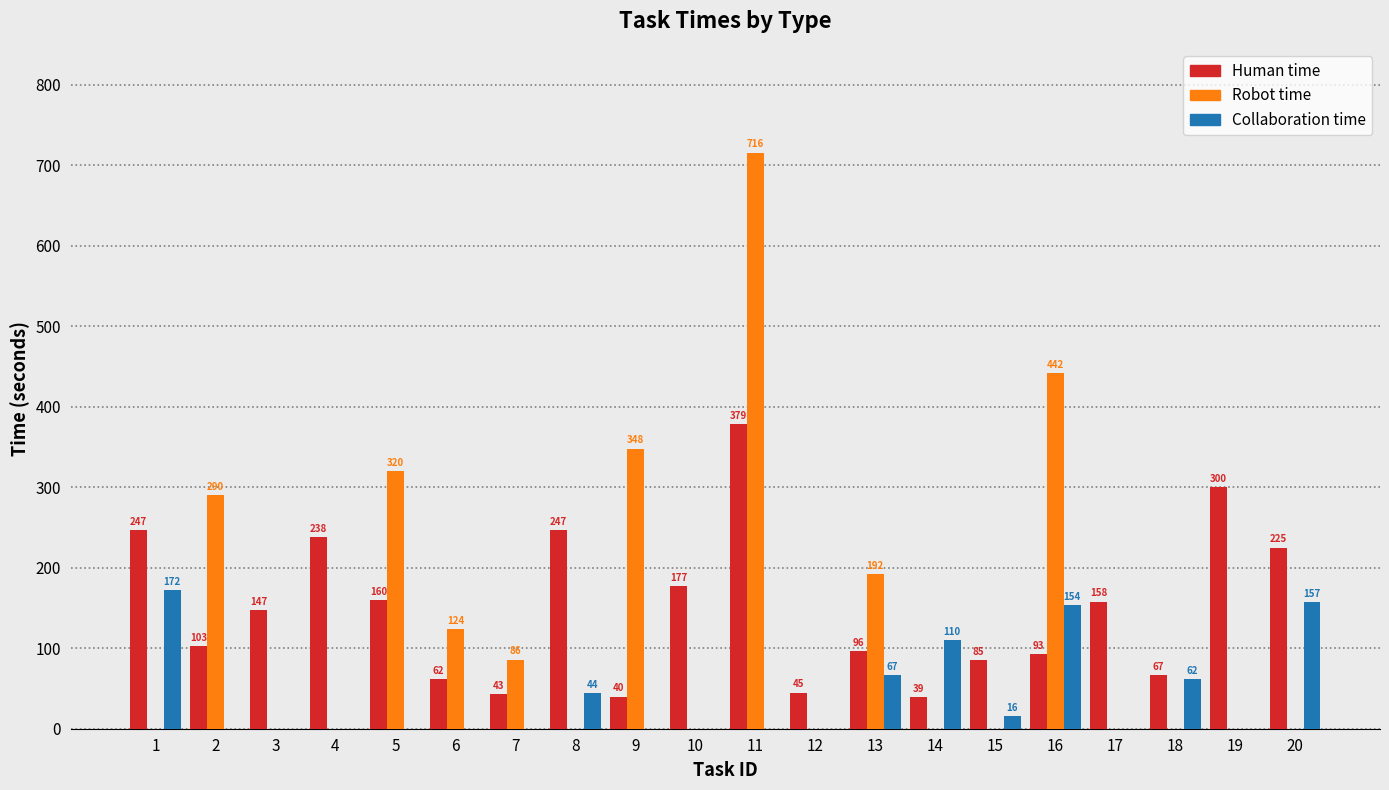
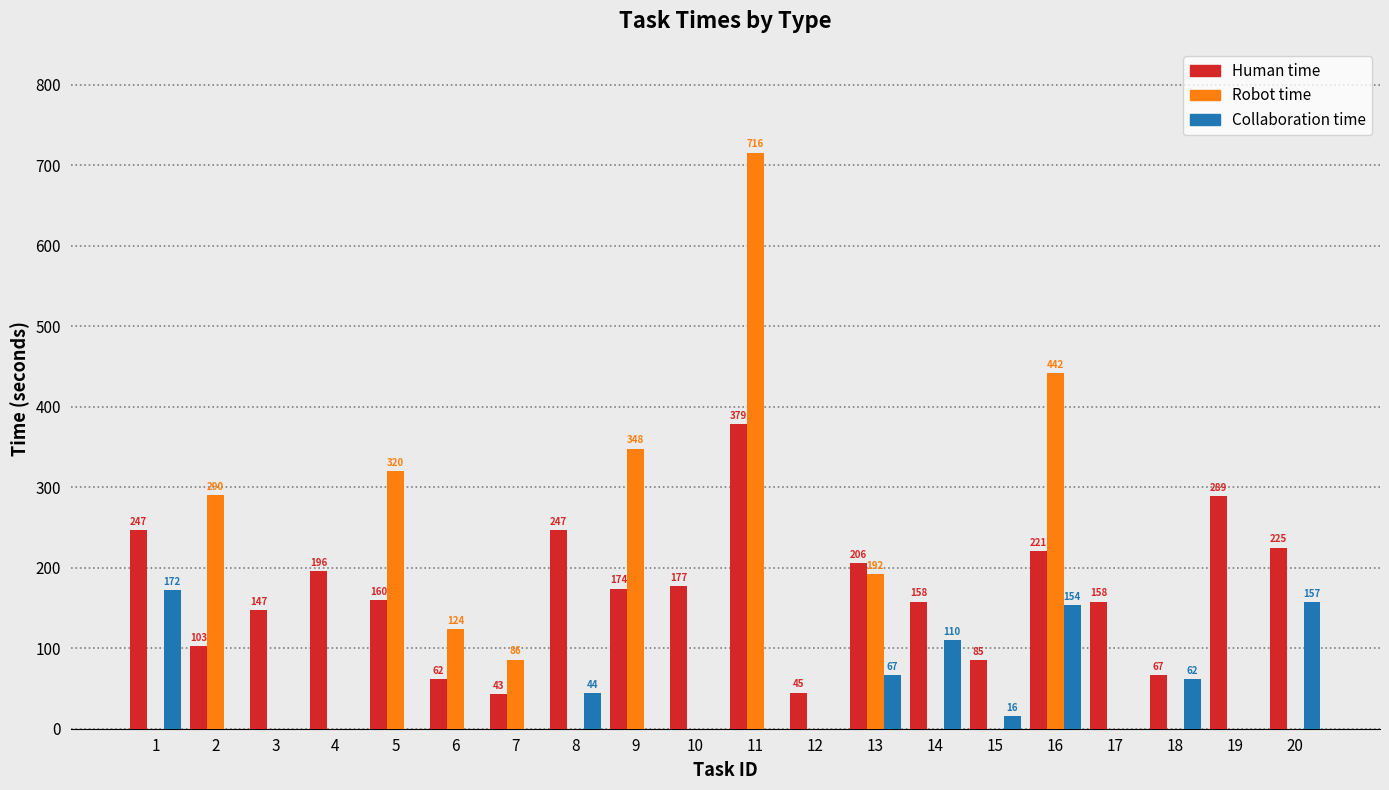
  {
    "Human time": {
      "1": 247,
      "2": 103,
      "3": 147,
-     "4": 238,
+     "4": 196,
      "5": 160,
      "6": 62,
      "7": 43,
      "8": 247,
-     "9": 40,
+     "9": 174,
      "10": 177,
      "11": 379,
      "12": 45,
-     "13": 96,
-     "14": 39,
+     "13": 206,
+     "14": 158,
      "15": 85,
-     "16": 93,
+     "16": 221,
      "17": 158,
      "18": 67,
-     "19": 300,
+     "19": 289,
      "20": 225
    },
    "Robot time": {
      "2": 290,
      "5": 320,
      "6": 124,
      "7": 86,
      "9": 348,
      "11": 716,
      "13": 192,
      "16": 442
    },
    "Collaboration time": {
      "1": 172,
      "8": 44,
      "13": 67,
      "14": 110,
      "15": 16,
      "16": 154,
      "18": 62,
      "20": 157
    }
  }
